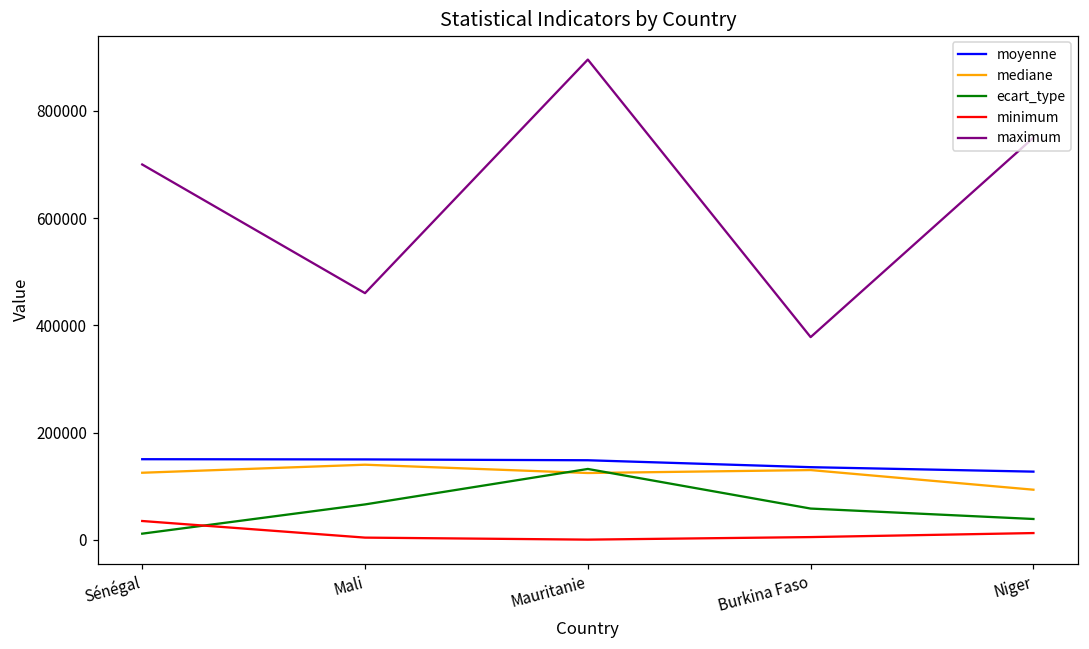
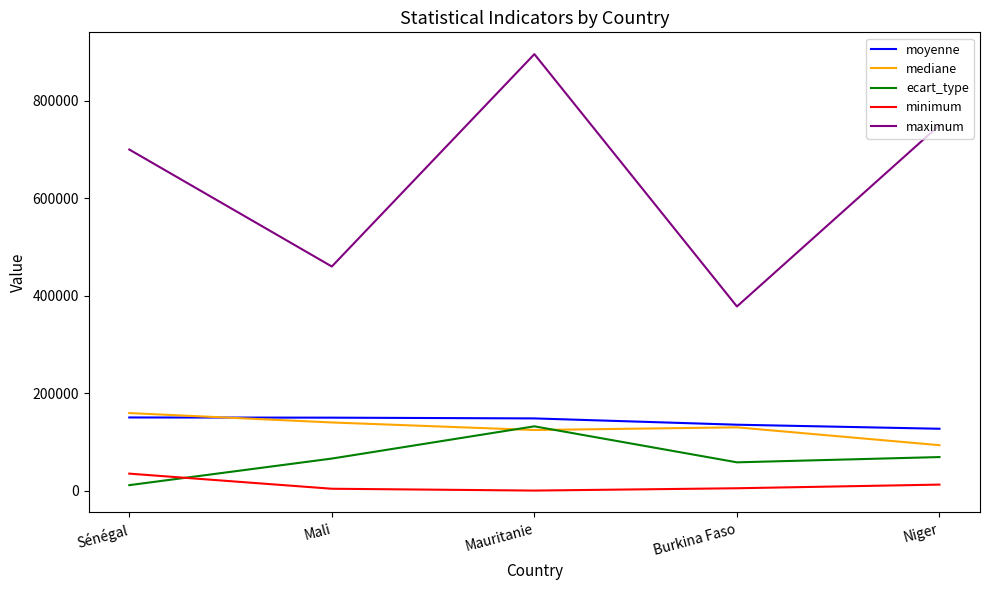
  {
    "moyenne": {
      "Sénégal": 150000,
      "Mali": 150000,
      "Mauritanie": 150000,
      "Burkina Faso": 140000,
      "Niger": 130000
    },
    "mediane": {
-     "Sénégal": 130000,
+     "Sénégal": 160000,
      "Mali": 140000,
      "Mauritanie": 120000,
      "Burkina Faso": 130000,
      "Niger": 90000
    },
    "ecart_type": {
      "Sénégal": 10000,
      "Mali": 70000,
      "Mauritanie": 130000,
      "Burkina Faso": 60000,
-     "Niger": 40000
+     "Niger": 70000
    },
    "minimum": {
      "Sénégal": 40000,
      "Mali": 0,
      "Mauritanie": 0,
      "Burkina Faso": 10000,
      "Niger": 10000
    },
    "maximum": {
      "Sénégal": 700000,
      "Mali": 460000,
      "Mauritanie": 900000,
      "Burkina Faso": 380000
    }
  }
